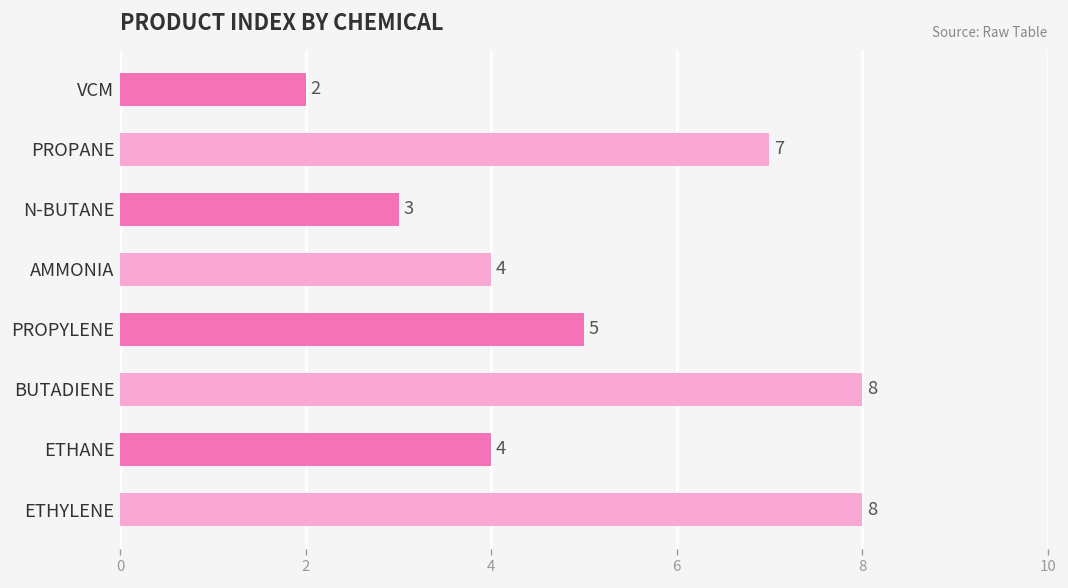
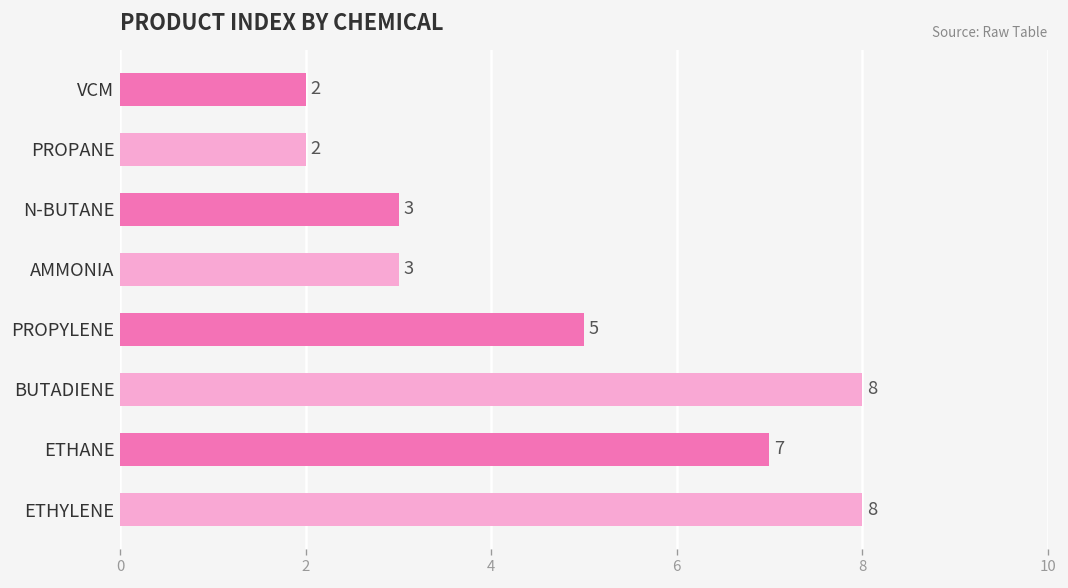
  {
    "VCM": 2,
-   "PROPANE": 7,
+   "PROPANE": 2,
    "N-BUTANE": 3,
-   "AMMONIA": 4,
+   "AMMONIA": 3,
    "PROPYLENE": 5,
    "BUTADIENE": 8,
-   "ETHANE": 4,
+   "ETHANE": 7,
    "ETHYLENE": 8
  }
